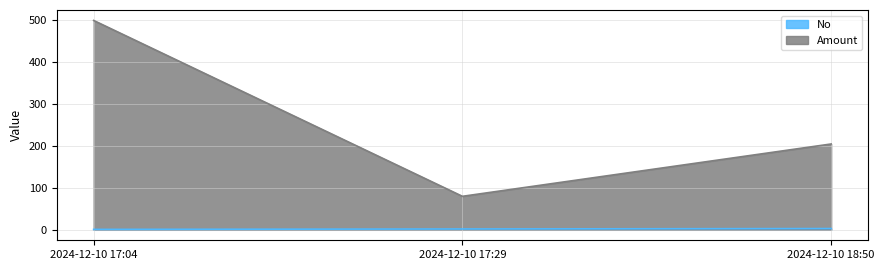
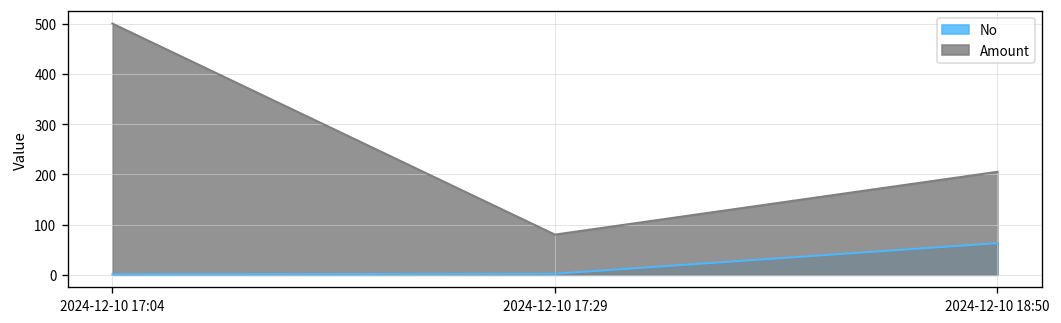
  {
    "No": {
      "2024-12-10 17:04": 0,
      "2024-12-10 17:29": 0,
-     "2024-12-10 18:50": 0
+     "2024-12-10 18:50": 60
    },
    "Amount": {
      "2024-12-10 17:04": 500,
      "2024-12-10 17:29": 80,
      "2024-12-10 18:50": 210
    }
  }
